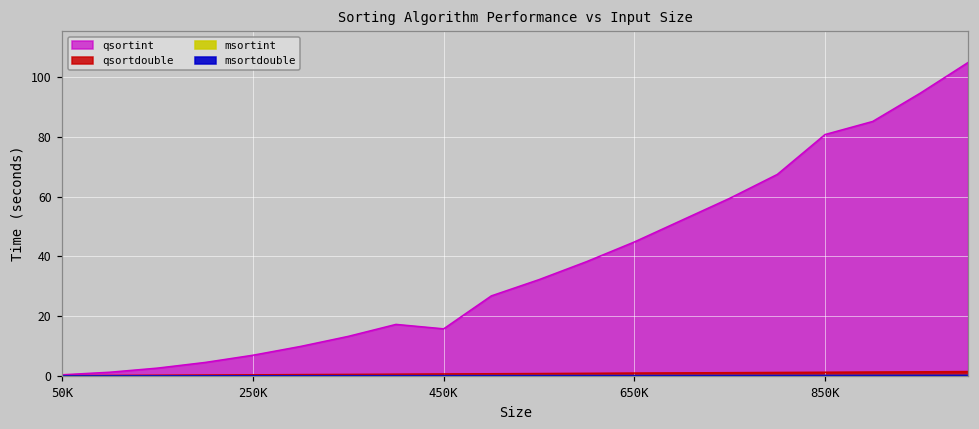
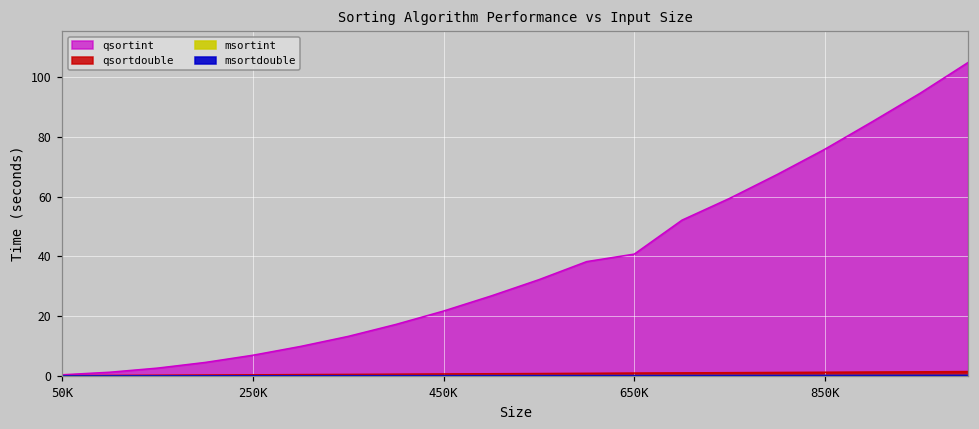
  {
    "qsortint": {
      "250K": 7,
-     "450K": 16,
-     "650K": 45,
-     "850K": 81
+     "450K": 22,
+     "650K": 41,
+     "850K": 76
    },
    "qsortdouble": {
      "850K": 1
    }
  }
